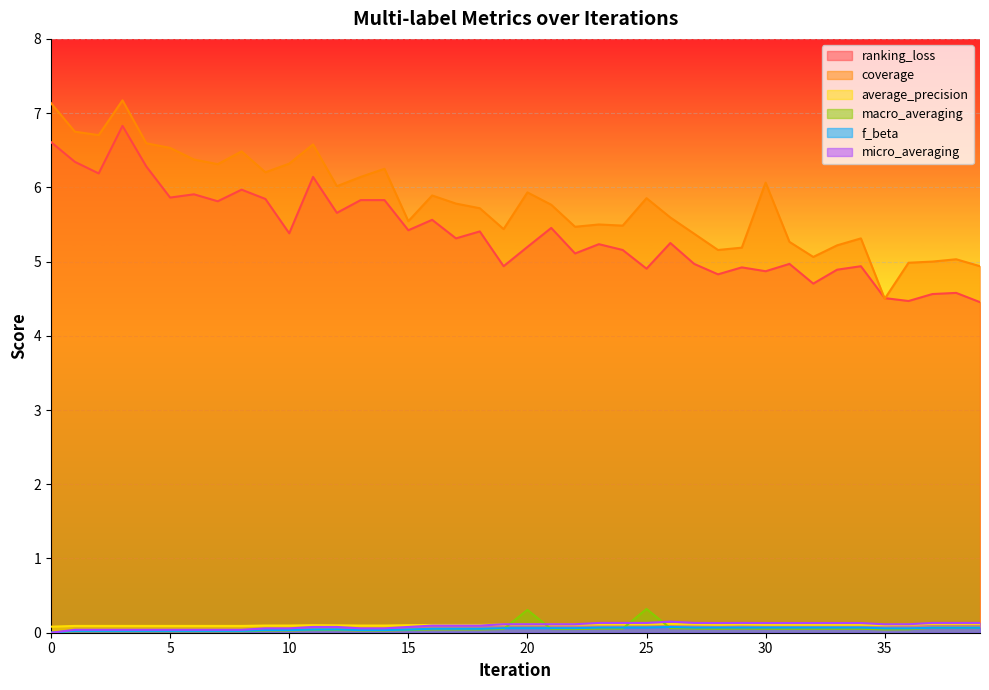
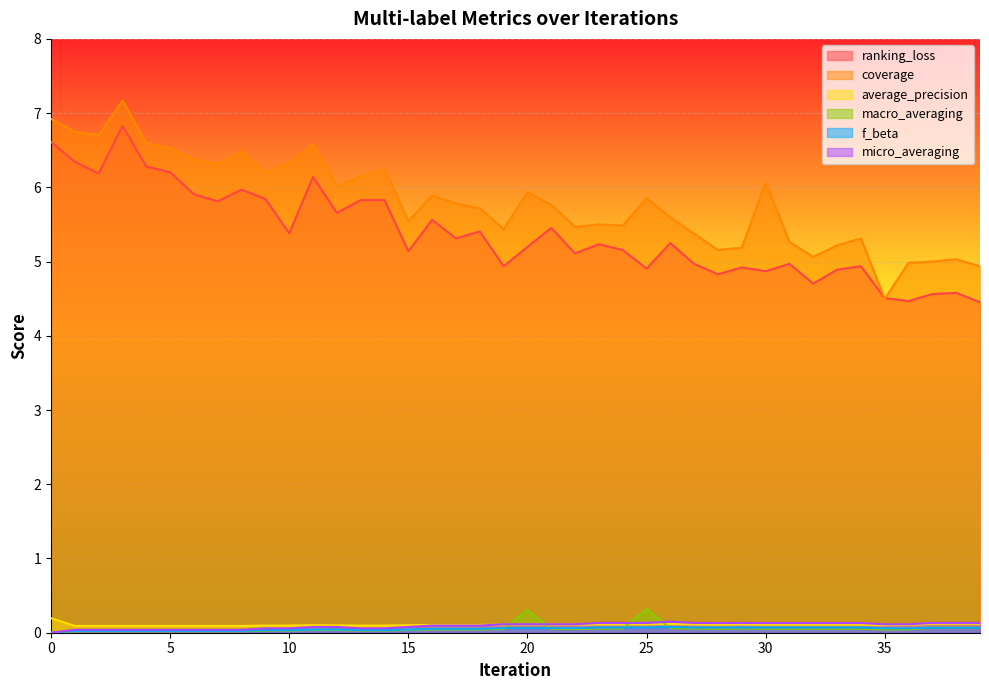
  {
    "ranking_loss": {
      "0": 6.6,
-     "5": 5.9,
+     "5": 6.2,
      "10": 5.4,
-     "15": 5.4,
+     "15": 5.1,
      "20": 5.2,
      "25": 4.9,
      "30": 4.9
    },
    "coverage": {
-     "0": 7.1,
+     "0": 6.9,
      "5": 6.5,
      "10": 6.3,
      "15": 5.5,
      "20": 5.9,
      "25": 5.9,
      "30": 6.1
    },
    "average_precision": {
-     "0": 0.1,
+     "0": 0.2,
      "5": 0.1,
      "10": 0.1
    },
    "macro_averaging": {
      "20": 0.3,
      "25": 0.3
    },
    "f_beta": {
      "20": 0.1,
      "25": 0.1
    }
  }
